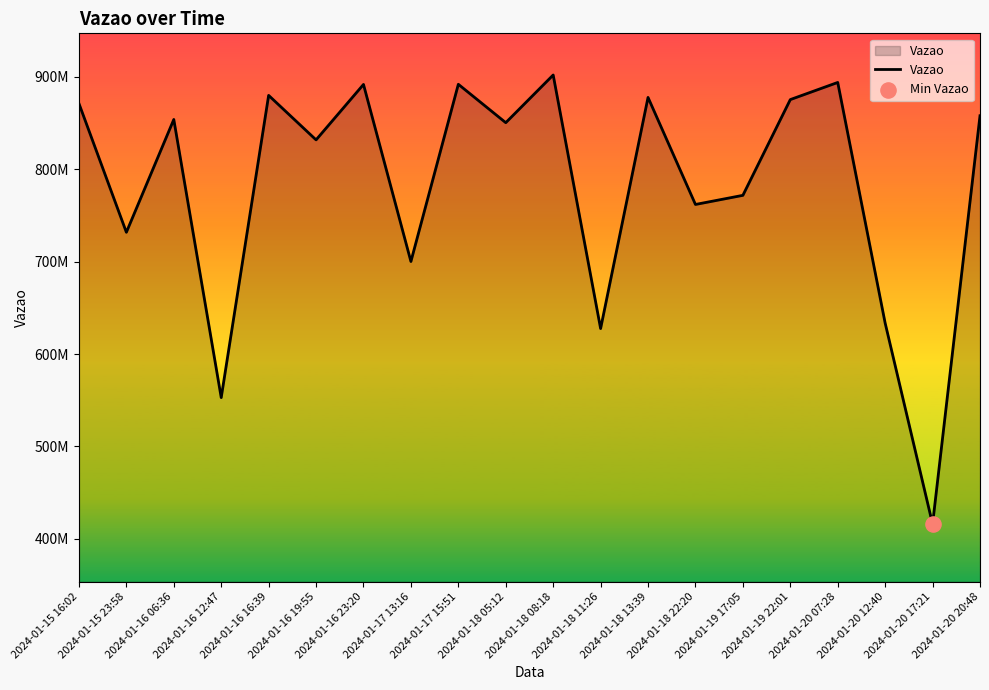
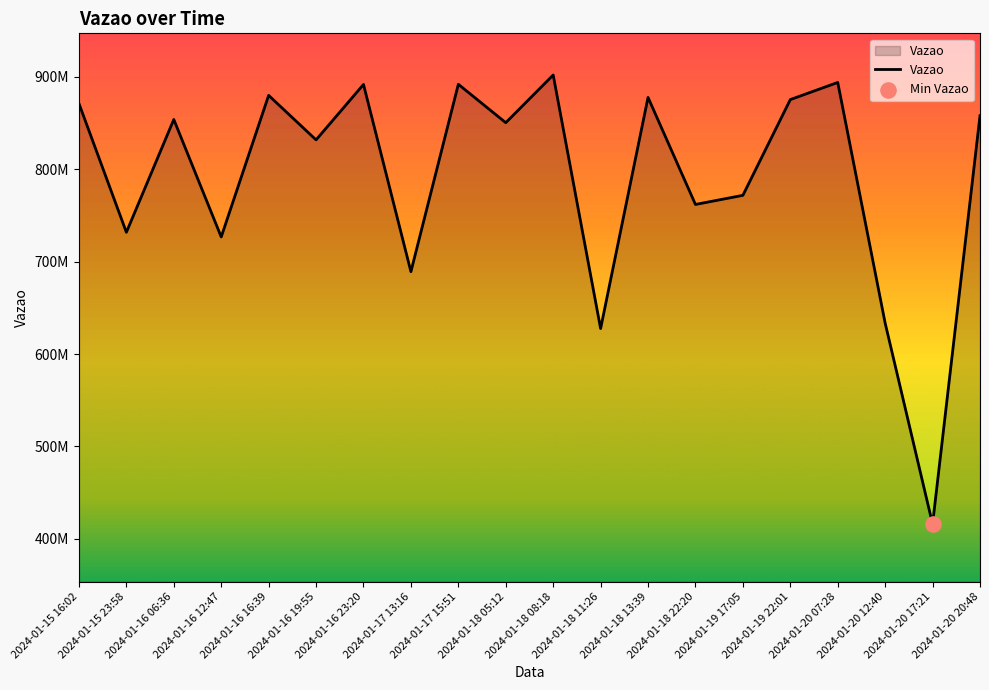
  {
    "Vazao": {
      "2024-01-15 16:02": 870000000,
      "2024-01-15 23:58": 730000000,
      "2024-01-16 06:36": 850000000,
-     "2024-01-16 12:47": 550000000,
+     "2024-01-16 12:47": 730000000,
      "2024-01-16 16:39": 880000000,
      "2024-01-16 19:55": 830000000,
      "2024-01-16 23:20": 890000000,
-     "2024-01-17 13:16": 700000000,
+     "2024-01-17 13:16": 690000000,
      "2024-01-17 15:51": 890000000,
      "2024-01-18 05:12": 850000000,
      "2024-01-18 08:18": 900000000,
      "2024-01-18 11:26": 630000000,
      "2024-01-18 13:39": 880000000,
      "2024-01-18 22:20": 760000000,
      "2024-01-19 17:05": 770000000,
      "2024-01-19 22:01": 880000000,
      "2024-01-20 07:28": 890000000,
      "2024-01-20 12:40": 630000000,
      "2024-01-20 20:48": 860000000
    }
  }
